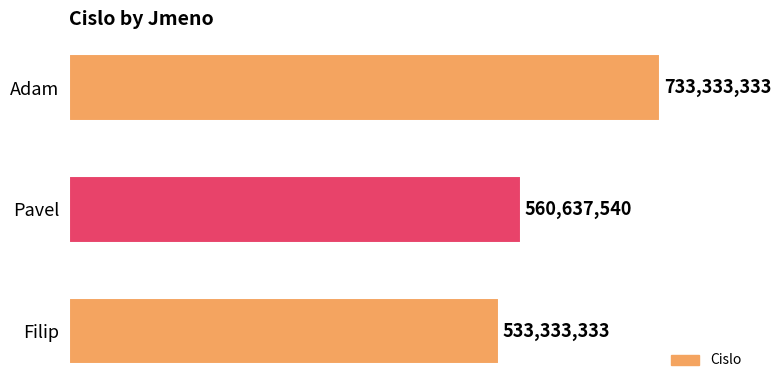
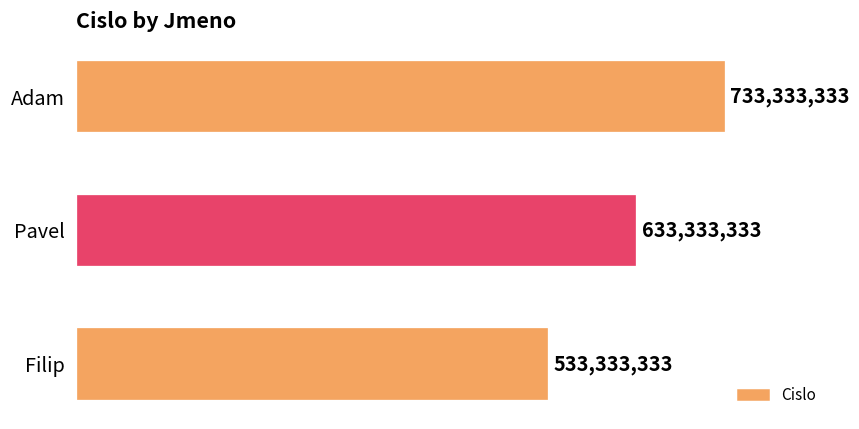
  {
    "Adam": "733,333,333",
-   "Pavel": "560,637,540",
+   "Pavel": "633,333,333",
    "Filip": "533,333,333"
  }
